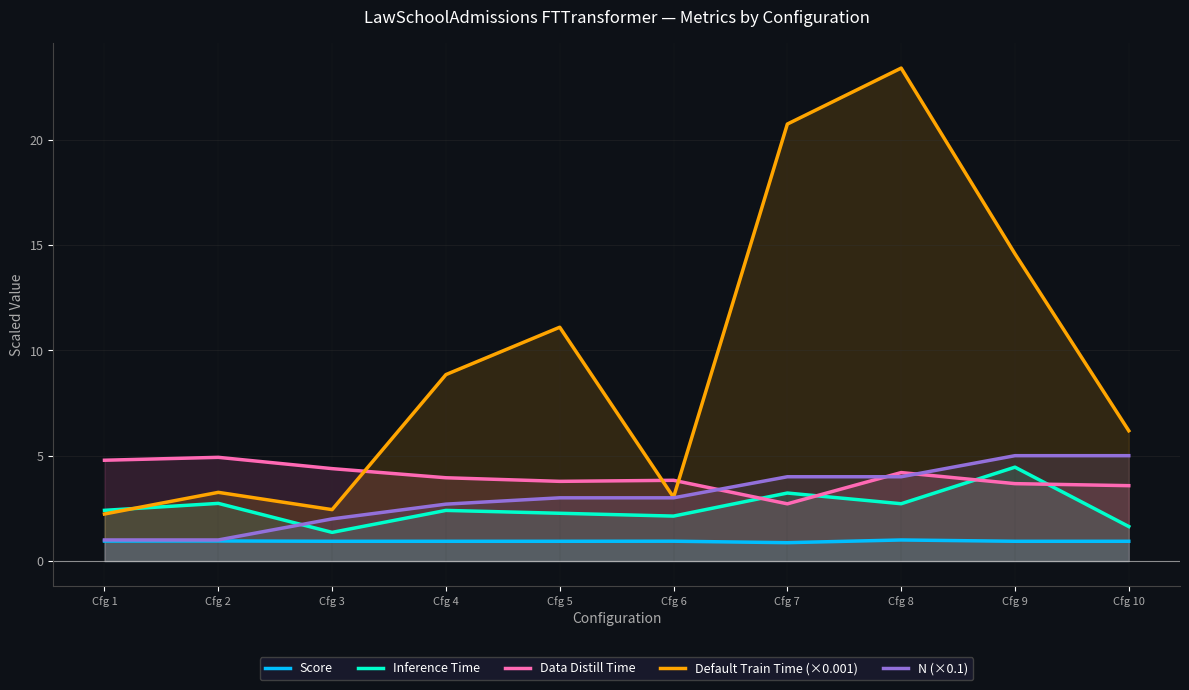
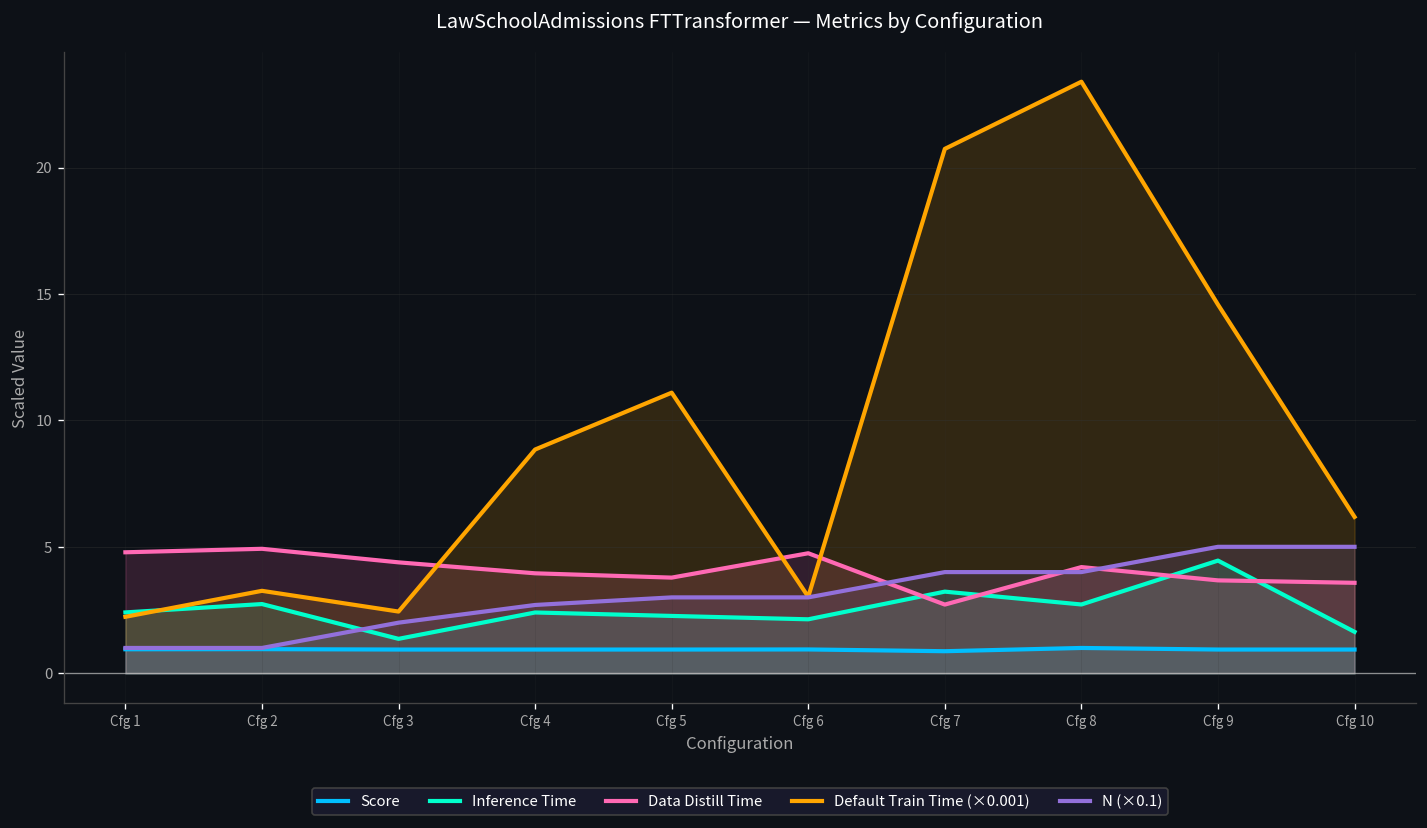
  {
    "Score": {
      "Cfg 3": 0.9,
      "Cfg 4": 0.9,
      "Cfg 5": 0.9,
      "Cfg 6": 0.9,
      "Cfg 7": 0.9,
      "Cfg 8": 1.0,
      "Cfg 9": 0.9,
      "Cfg 10": 0.9
    },
    "Inference Time": {
      "Cfg 1": 2.4,
      "Cfg 2": 2.7,
      "Cfg 3": 1.4,
      "Cfg 4": 2.4,
      "Cfg 5": 2.3,
      "Cfg 6": 2.1,
      "Cfg 7": 3.2,
      "Cfg 8": 2.7,
      "Cfg 9": 4.5,
      "Cfg 10": 1.6
    },
    "Data Distill Time": {
      "Cfg 1": 4.8,
      "Cfg 2": 4.9,
      "Cfg 3": 4.4,
      "Cfg 4": 4.0,
      "Cfg 5": 3.8,
-     "Cfg 6": 3.8,
+     "Cfg 6": 4.7,
      "Cfg 7": 2.7,
      "Cfg 8": 4.2,
      "Cfg 9": 3.7,
      "Cfg 10": 3.6
    },
    "Default Train Time (×0.001)": {
      "Cfg 1": 2.2,
      "Cfg 2": 3.3,
      "Cfg 3": 2.4,
      "Cfg 4": 8.8,
      "Cfg 5": 11.1,
      "Cfg 7": 20.7,
      "Cfg 8": 23.4,
      "Cfg 9": 14.6,
      "Cfg 10": 6.2
    },
    "N (×0.1)": {
      "Cfg 3": 2.0,
      "Cfg 4": 2.7,
      "Cfg 5": 3.0,
      "Cfg 7": 4.0,
      "Cfg 8": 4.0,
      "Cfg 9": 5.0,
      "Cfg 10": 5.0
    }
  }
